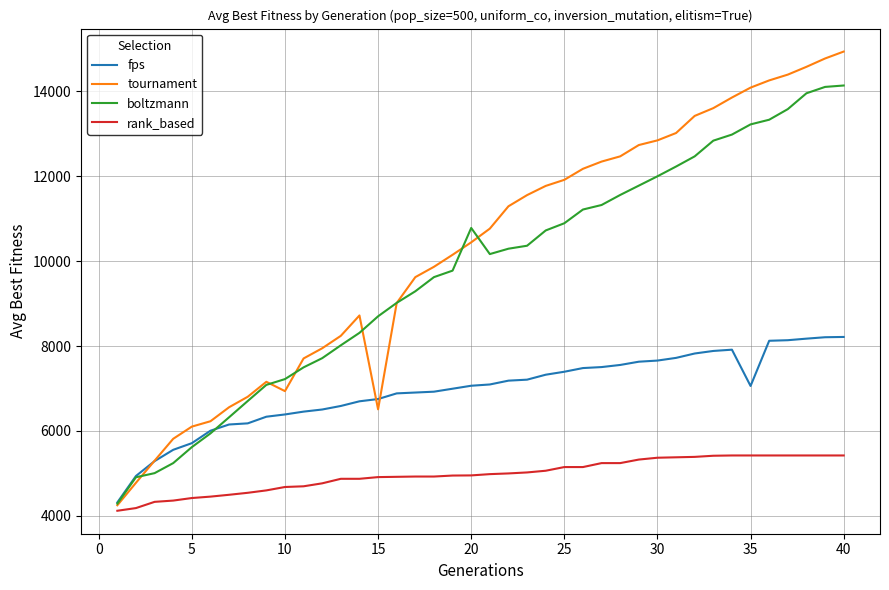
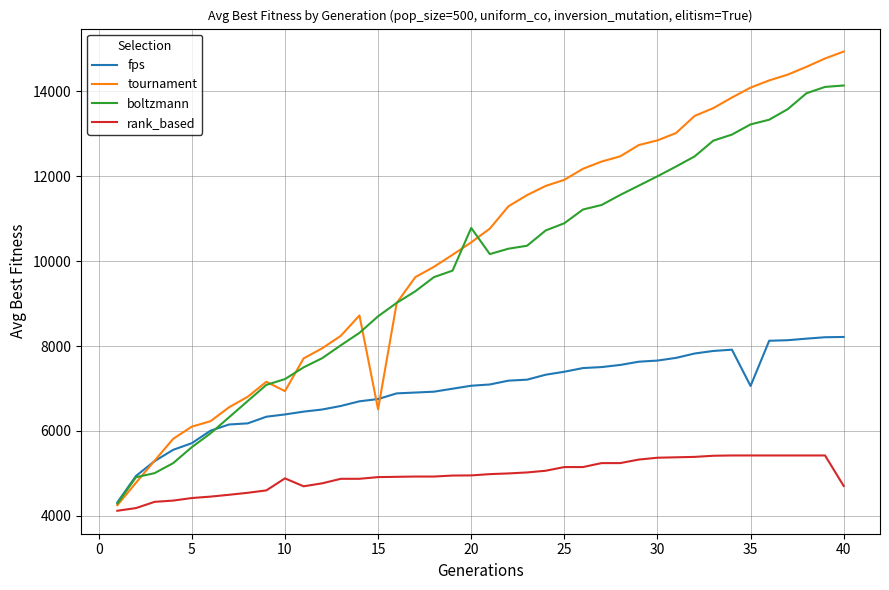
  {
    "fps": {
      "5": 5700,
      "10": 6400,
      "15": 6800,
      "20": 7100,
      "25": 7400,
      "30": 7700,
      "35": 7100,
      "40": 8200
    },
    "tournament": {
      "5": 6100,
      "10": 6900,
      "15": 6500,
      "20": 10400,
      "25": 11900,
      "30": 12800,
      "35": 14100,
      "40": 14900
    },
    "boltzmann": {
      "5": 5600,
      "10": 7200,
      "15": 8700,
      "20": 10800,
      "25": 10900,
      "30": 12000,
      "35": 13200,
      "40": 14100
    },
    "rank_based": {
      "5": 4400,
-     "10": 4700,
+     "10": 4900,
      "15": 4900,
      "20": 5000,
      "25": 5100,
      "30": 5400,
      "35": 5400,
-     "40": 5400
+     "40": 4700
    }
  }
